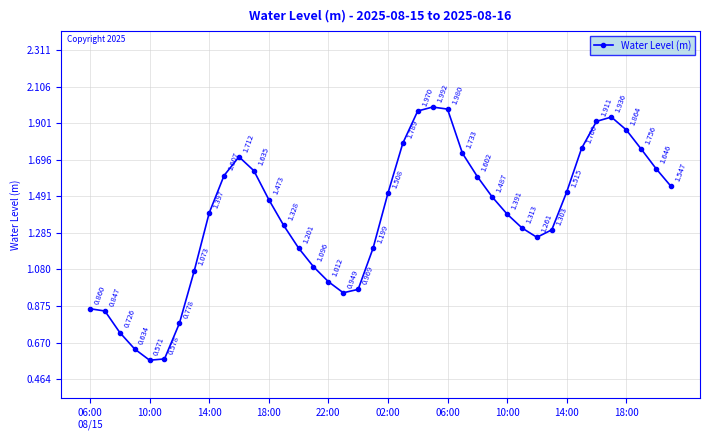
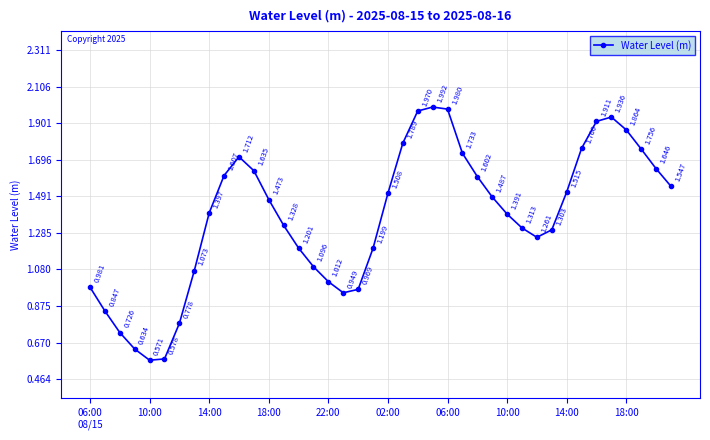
  {
-   "06:00 08/15": 0.860,
+   "06:00 08/15": 0.981,
    "22:00": 1.012,
    "02:00": 1.508,
    "06:00": 1.980
  }
